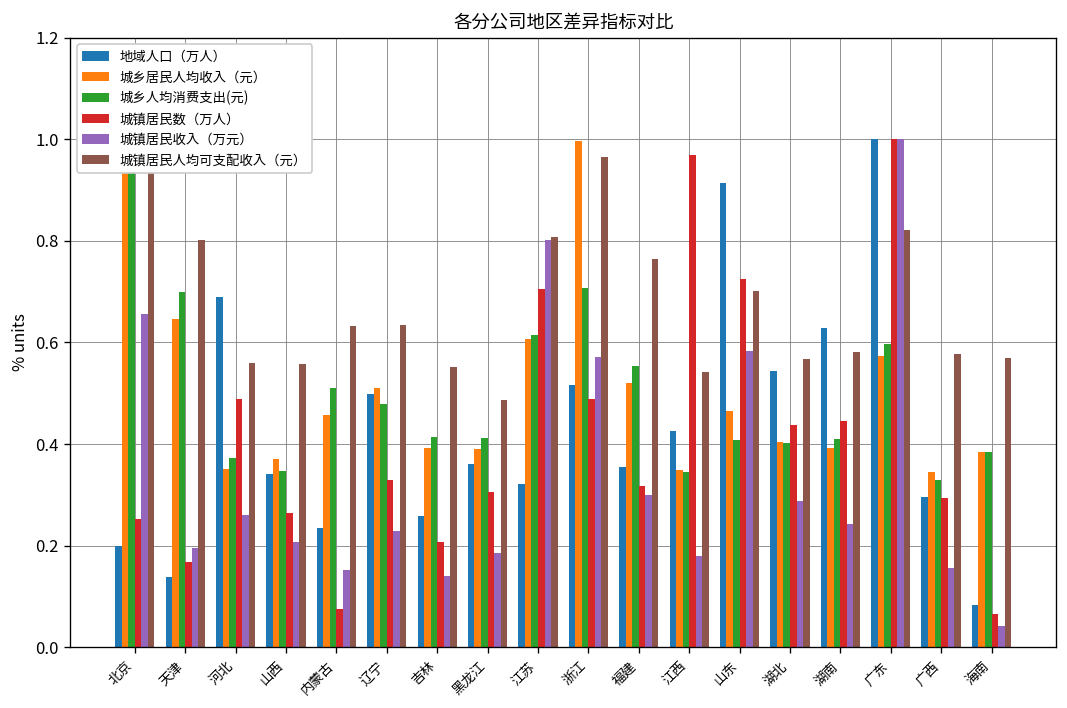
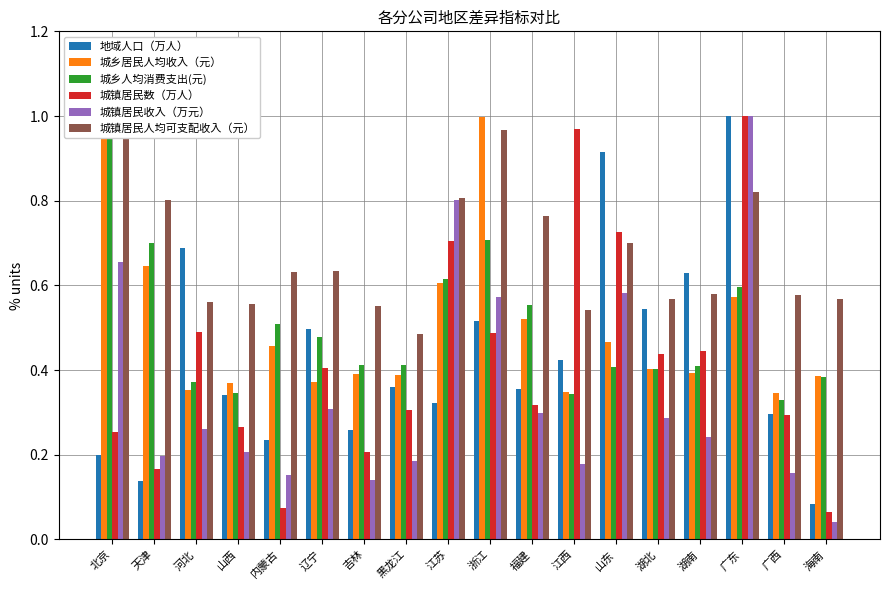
  {
    "地域人口（万人）": {
      "北京": 0.20,
      "天津": 0.14,
      "河北": 0.69,
      "山西": 0.34,
      "内蒙古": 0.23,
      "辽宁": 0.50,
      "吉林": 0.26,
      "黑龙江": 0.36,
      "江苏": 0.32,
      "浙江": 0.52,
      "福建": 0.35,
      "江西": 0.42,
      "山东": 0.91,
      "湖北": 0.54,
      "湖南": 0.63,
      "广东": 1.00,
      "广西": 0.30,
      "海南": 0.08
    },
    "城乡居民人均收入（元）": {
      "天津": 0.65,
      "河北": 0.35,
      "山西": 0.37,
      "内蒙古": 0.46,
-     "辽宁": 0.51,
+     "辽宁": 0.37,
      "吉林": 0.39,
      "黑龙江": 0.39,
      "江苏": 0.61,
      "浙江": 1.00,
      "福建": 0.52,
      "江西": 0.35,
      "山东": 0.47,
      "湖北": 0.40,
      "湖南": 0.39,
      "广东": 0.57,
      "广西": 0.34,
      "海南": 0.39
    },
    "城乡人均消费支出(元)": {
      "天津": 0.70,
      "河北": 0.37,
      "山西": 0.35,
      "内蒙古": 0.51,
      "辽宁": 0.48,
      "吉林": 0.41,
      "黑龙江": 0.41,
      "江苏": 0.61,
      "浙江": 0.71,
      "福建": 0.55,
      "江西": 0.34,
      "山东": 0.41,
      "湖北": 0.40,
      "湖南": 0.41,
      "广东": 0.60,
      "广西": 0.33,
      "海南": 0.38
    },
    "城镇居民数（万人）": {
      "北京": 0.25,
      "天津": 0.17,
      "河北": 0.49,
      "山西": 0.26,
      "内蒙古": 0.08,
-     "辽宁": 0.33,
+     "辽宁": 0.40,
      "吉林": 0.21,
      "黑龙江": 0.31,
      "江苏": 0.71,
      "浙江": 0.49,
      "福建": 0.32,
      "江西": 0.97,
      "山东": 0.73,
      "湖北": 0.44,
      "湖南": 0.44,
      "广东": 1.00,
      "广西": 0.29,
      "海南": 0.07
    },
    "城镇居民收入（万元）": {
      "北京": 0.66,
      "天津": 0.20,
      "河北": 0.26,
      "山西": 0.21,
      "内蒙古": 0.15,
-     "辽宁": 0.23,
+     "辽宁": 0.31,
      "吉林": 0.14,
      "黑龙江": 0.19,
      "江苏": 0.80,
      "浙江": 0.57,
      "福建": 0.30,
      "江西": 0.18,
      "山东": 0.58,
      "湖北": 0.29,
      "湖南": 0.24,
      "广东": 1.00,
      "广西": 0.16,
      "海南": 0.04
    },
    "城镇居民人均可支配收入（元）": {
      "天津": 0.80,
      "河北": 0.56,
      "山西": 0.56,
      "内蒙古": 0.63,
      "辽宁": 0.63,
      "吉林": 0.55,
      "黑龙江": 0.49,
      "江苏": 0.81,
      "浙江": 0.97,
      "福建": 0.76,
      "江西": 0.54,
      "山东": 0.70,
      "湖北": 0.57,
      "湖南": 0.58,
      "广东": 0.82,
      "广西": 0.58,
      "海南": 0.57
    }
  }
